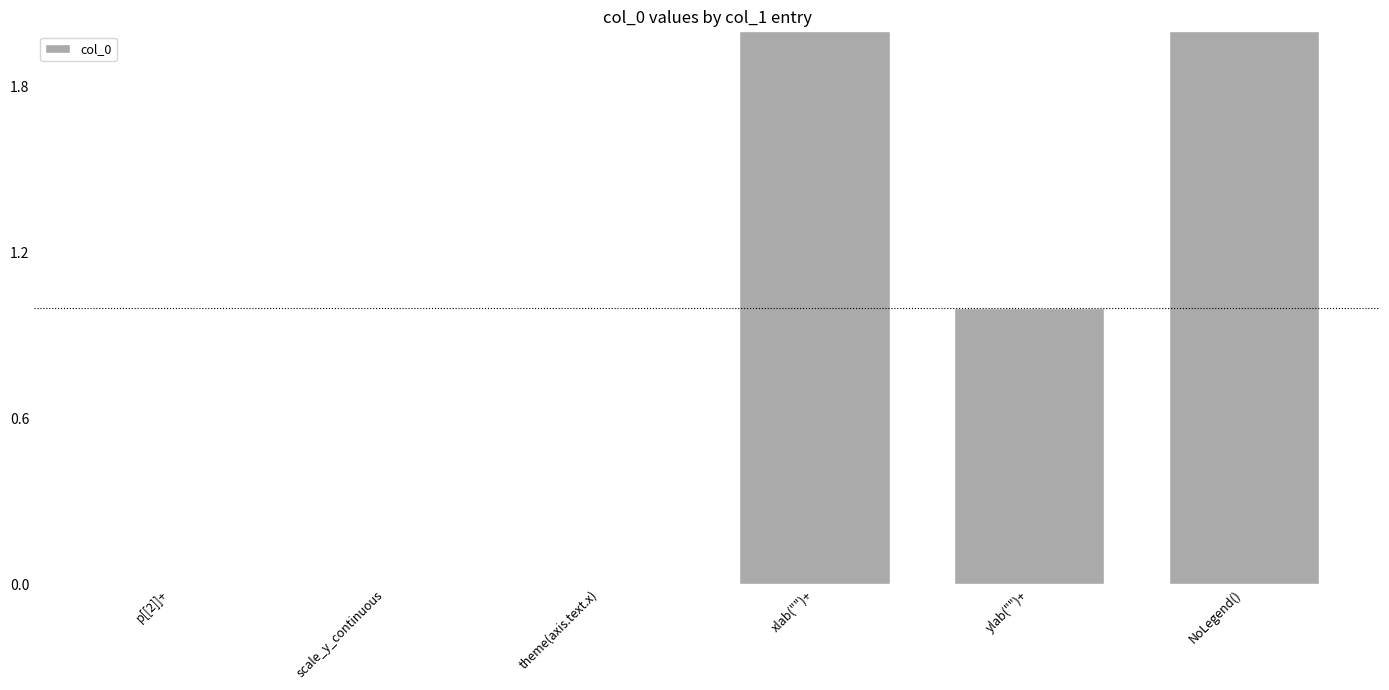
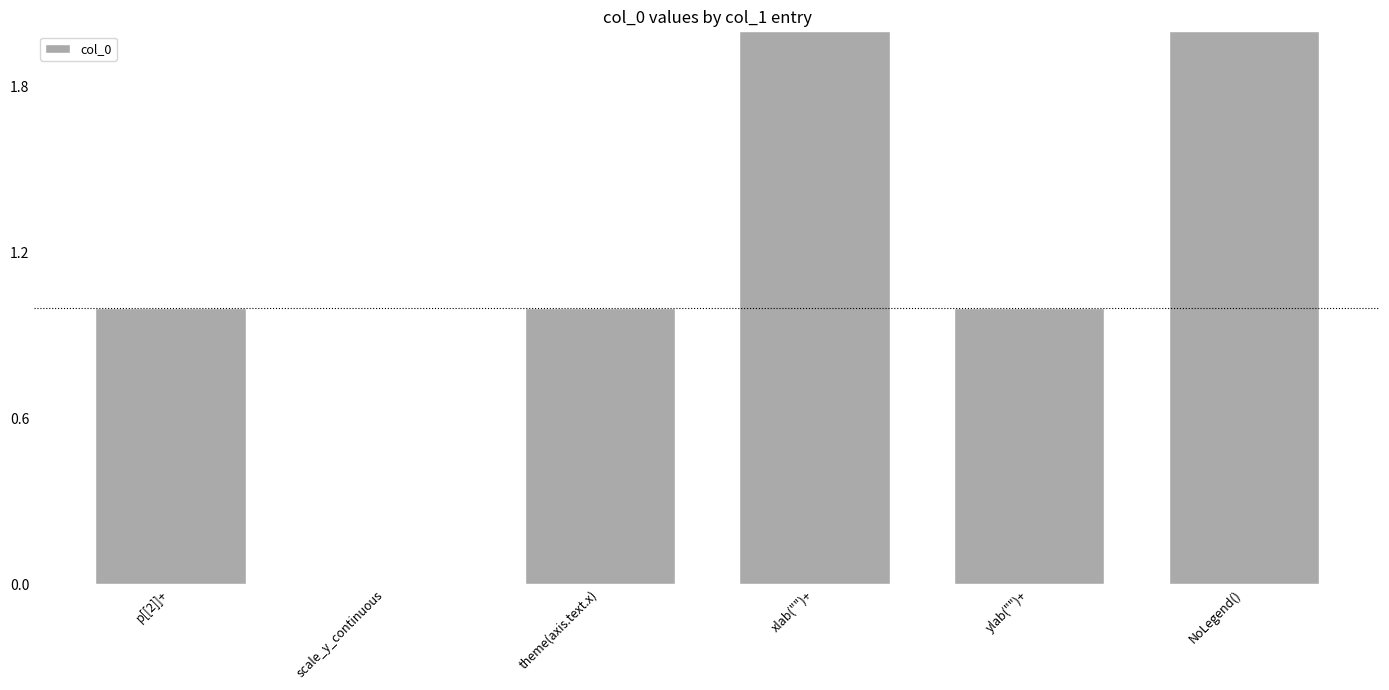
  {
-   "p[[2]]+": 0,
+   "p[[2]]+": 1,
    "scale_y_continuous": 0,
-   "theme(axis.text.x)": 0,
+   "theme(axis.text.x)": 1,
    "xlab(\"\")+": 2,
    "ylab(\"\")+": 1,
    "NoLegend()": 2
  }
